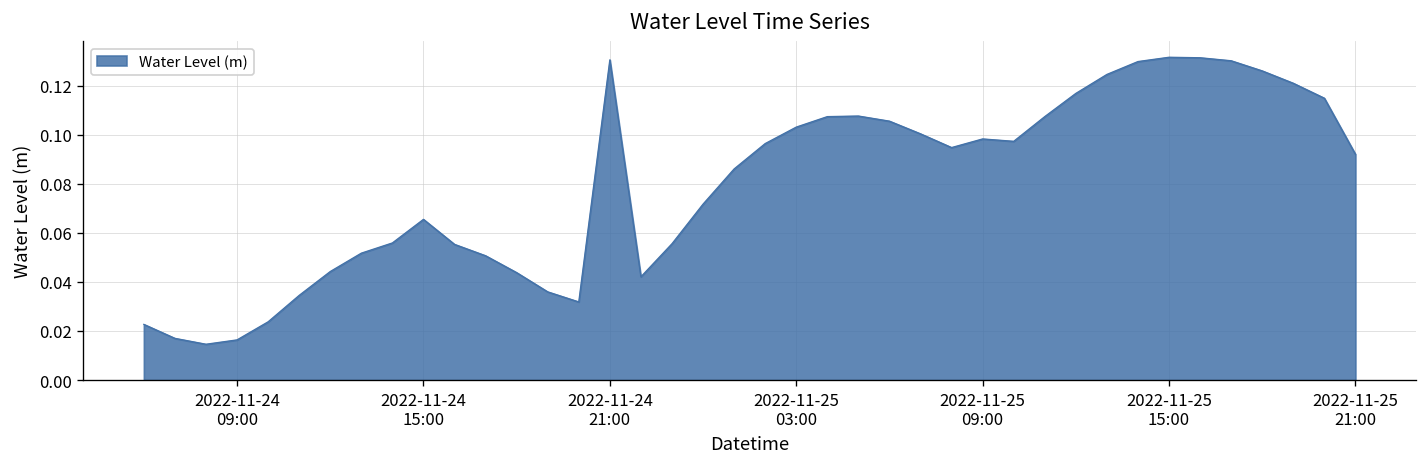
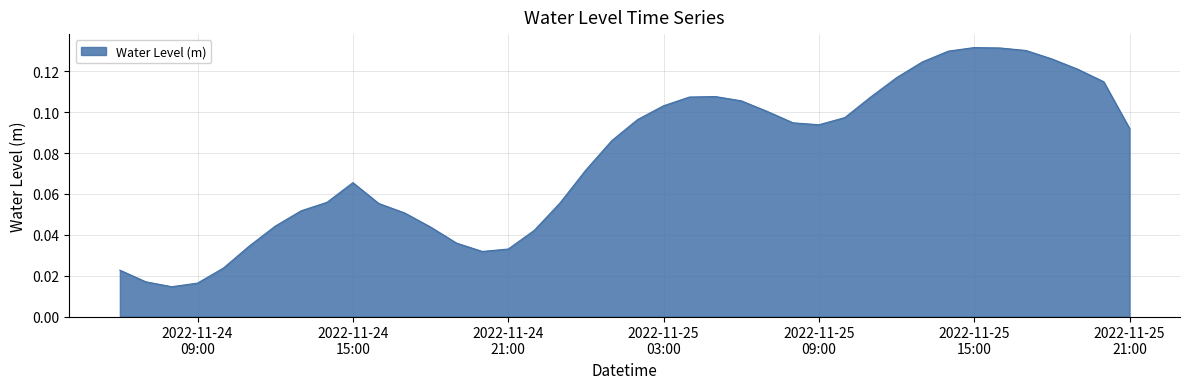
  {
    "2022-11-24 09:00": 0.016,
    "2022-11-24 15:00": 0.066,
-   "2022-11-24 21:00": 0.131,
+   "2022-11-24 21:00": 0.033,
    "2022-11-25 03:00": 0.103,
-   "2022-11-25 09:00": 0.098,
+   "2022-11-25 09:00": 0.094,
    "2022-11-25 15:00": 0.132,
    "2022-11-25 21:00": 0.092
  }
